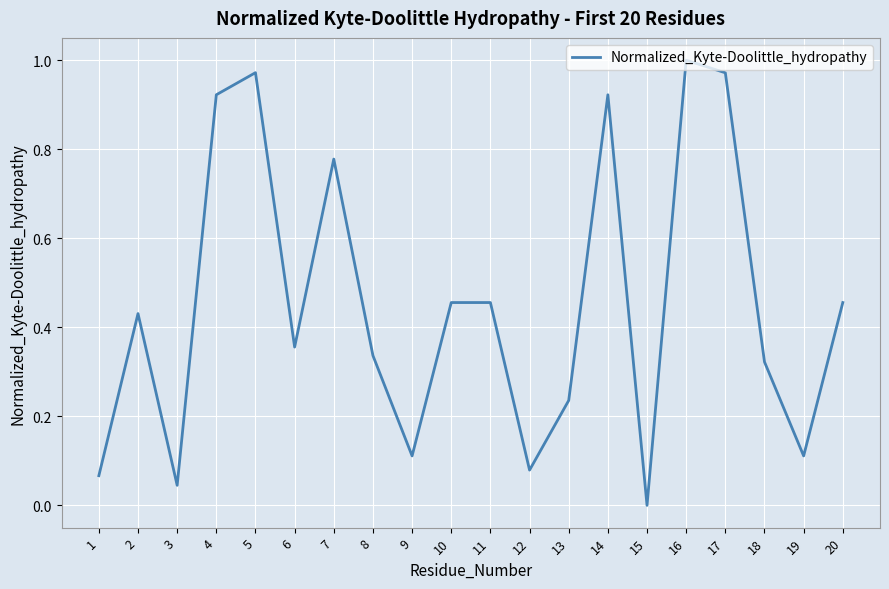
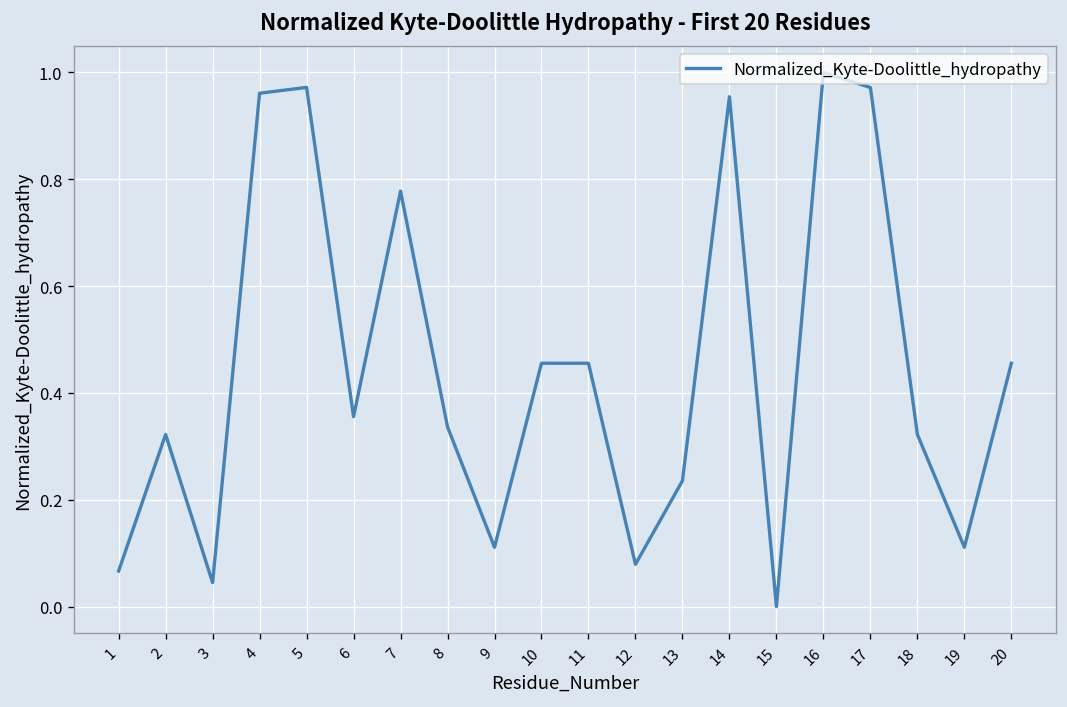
  {
    "1": 0.07,
-   "2": 0.43,
+   "2": 0.32,
    "3": 0.05,
-   "4": 0.92,
+   "4": 0.96,
    "5": 0.97,
    "6": 0.36,
    "7": 0.78,
    "8": 0.34,
    "9": 0.11,
    "10": 0.46,
    "11": 0.46,
    "12": 0.08,
    "13": 0.24,
-   "14": 0.92,
+   "14": 0.95,
    "15": 0.00,
    "17": 0.97,
    "18": 0.32,
    "19": 0.11,
    "20": 0.46
  }
